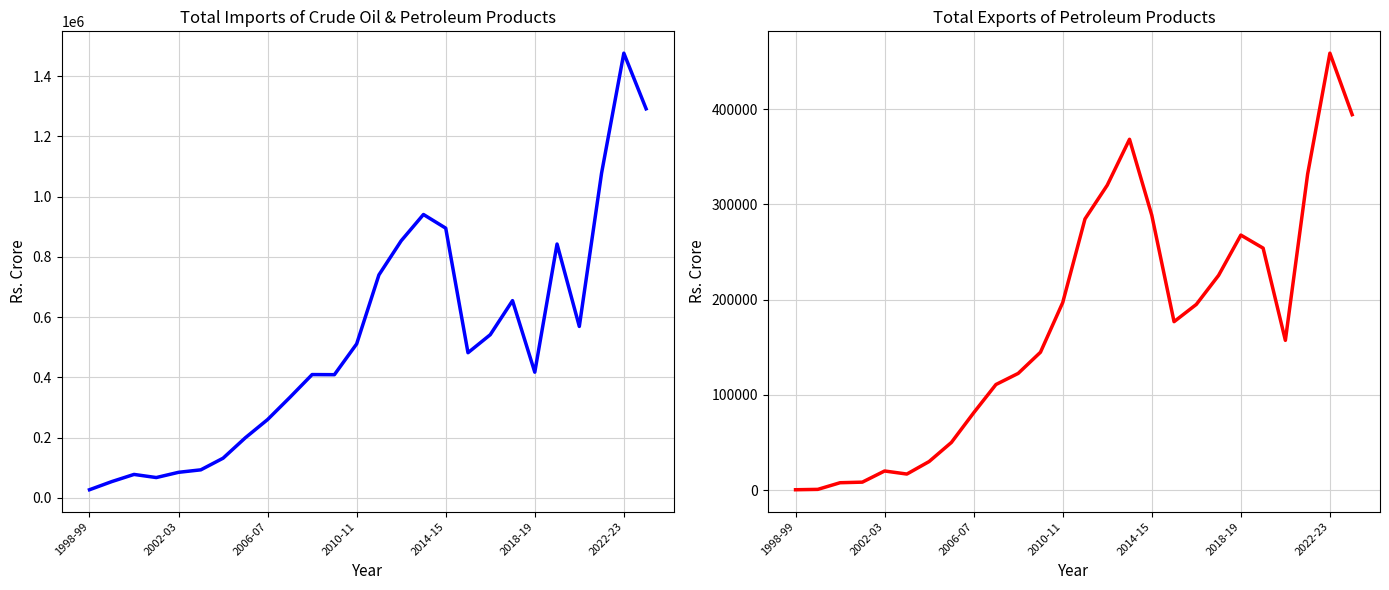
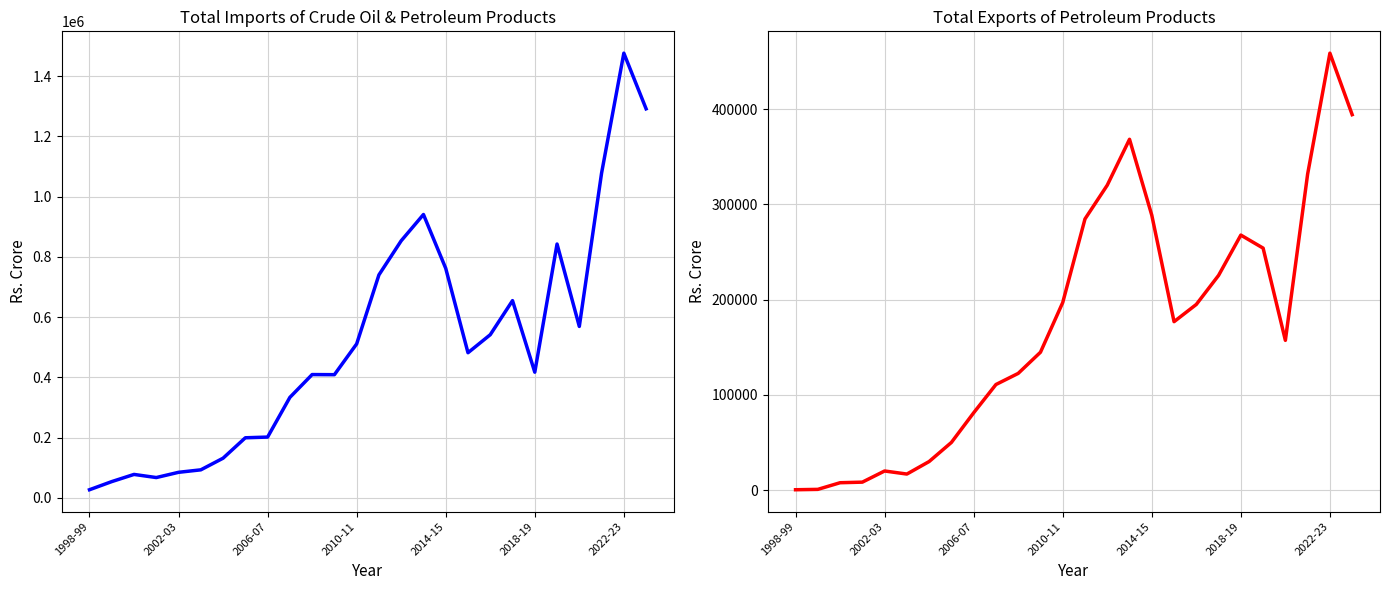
  {
    "Total Imports of Crude Oil & Petroleum Products": {
      "1998-99": 30000,
      "2002-03": 90000,
-     "2006-07": 260000,
+     "2006-07": 200000,
      "2010-11": 510000,
-     "2014-15": 900000,
+     "2014-15": 760000,
      "2018-19": 420000,
      "2022-23": 1480000
    },
    "Total Exports of Petroleum Products": {
      "1998-99": 0,
      "2002-03": 20000,
      "2006-07": 80000,
      "2010-11": 200000,
      "2014-15": 290000,
      "2018-19": 270000,
      "2022-23": 460000
    }
  }
